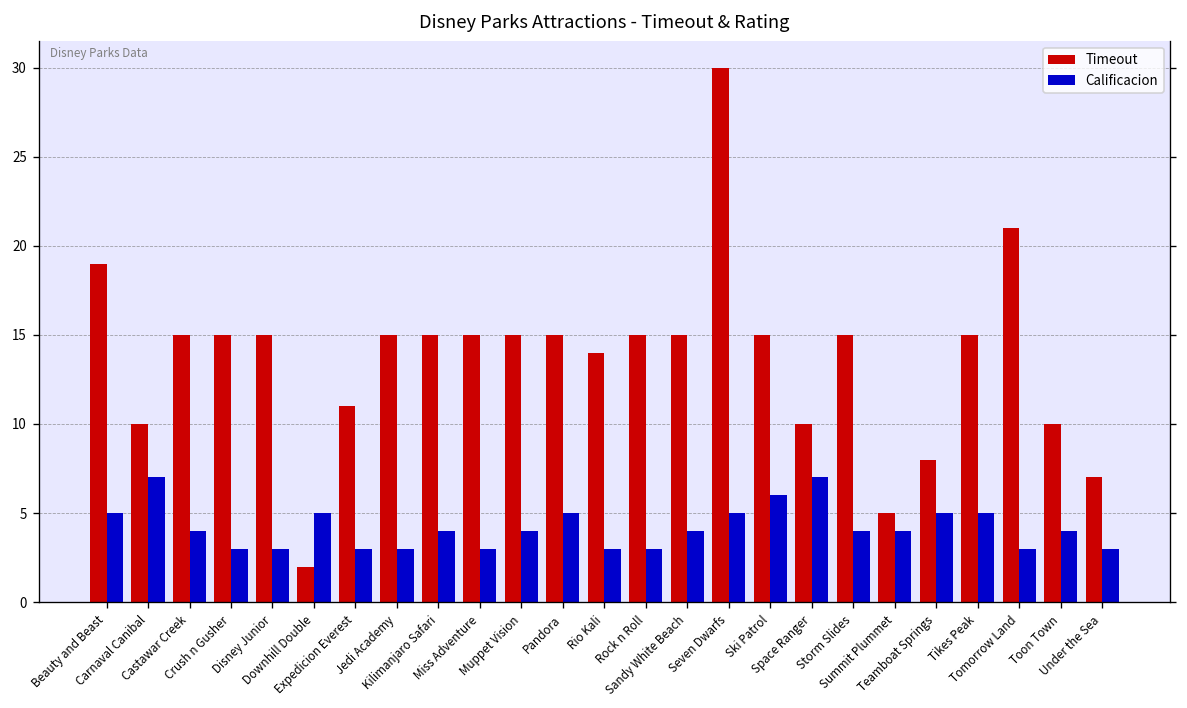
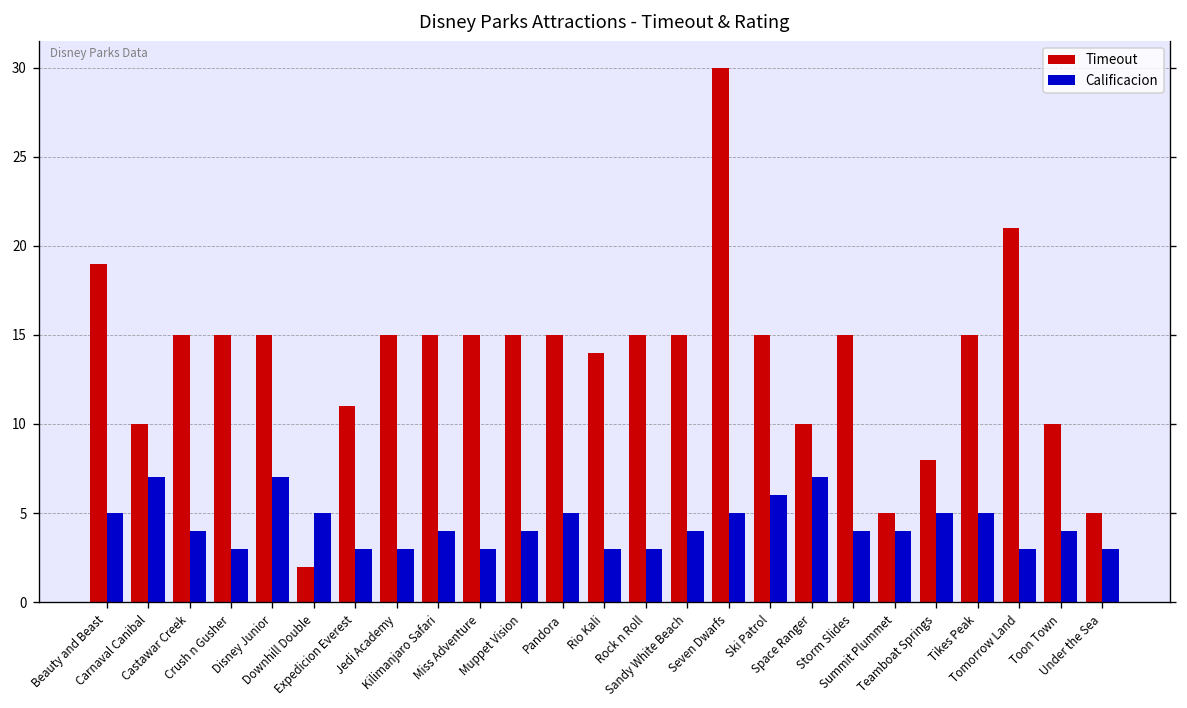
  {
    "Timeout": {
      "Beauty and Beast": 19,
      "Carnaval Canibal": 10,
      "Castawar Creek": 15,
      "Crush n Gusher": 15,
      "Disney Junior": 15,
      "Downhill Double": 2,
      "Expedicion Everest": 11,
      "Jedi Academy": 15,
      "Kilimanjaro Safari": 15,
      "Miss Adventure": 15,
      "Muppet Vision": 15,
      "Pandora": 15,
      "Rio Kali": 14,
      "Rock n Roll": 15,
      "Sandy White Beach": 15,
      "Seven Dwarfs": 30,
      "Ski Patrol": 15,
      "Space Ranger": 10,
      "Storm Slides": 15,
      "Summit Plummet": 5,
      "Teamboat Springs": 8,
      "Tikes Peak": 15,
      "Tomorrow Land": 21,
      "Toon Town": 10,
-     "Under the Sea": 7
+     "Under the Sea": 5
    },
    "Calificacion": {
      "Beauty and Beast": 5,
      "Carnaval Canibal": 7,
      "Castawar Creek": 4,
      "Crush n Gusher": 3,
-     "Disney Junior": 3,
+     "Disney Junior": 7,
      "Downhill Double": 5,
      "Expedicion Everest": 3,
      "Jedi Academy": 3,
      "Kilimanjaro Safari": 4,
      "Miss Adventure": 3,
      "Muppet Vision": 4,
      "Pandora": 5,
      "Rio Kali": 3,
      "Rock n Roll": 3,
      "Sandy White Beach": 4,
      "Seven Dwarfs": 5,
      "Ski Patrol": 6,
      "Space Ranger": 7,
      "Storm Slides": 4,
      "Summit Plummet": 4,
      "Teamboat Springs": 5,
      "Tikes Peak": 5,
      "Tomorrow Land": 3,
      "Toon Town": 4,
      "Under the Sea": 3
    }
  }
